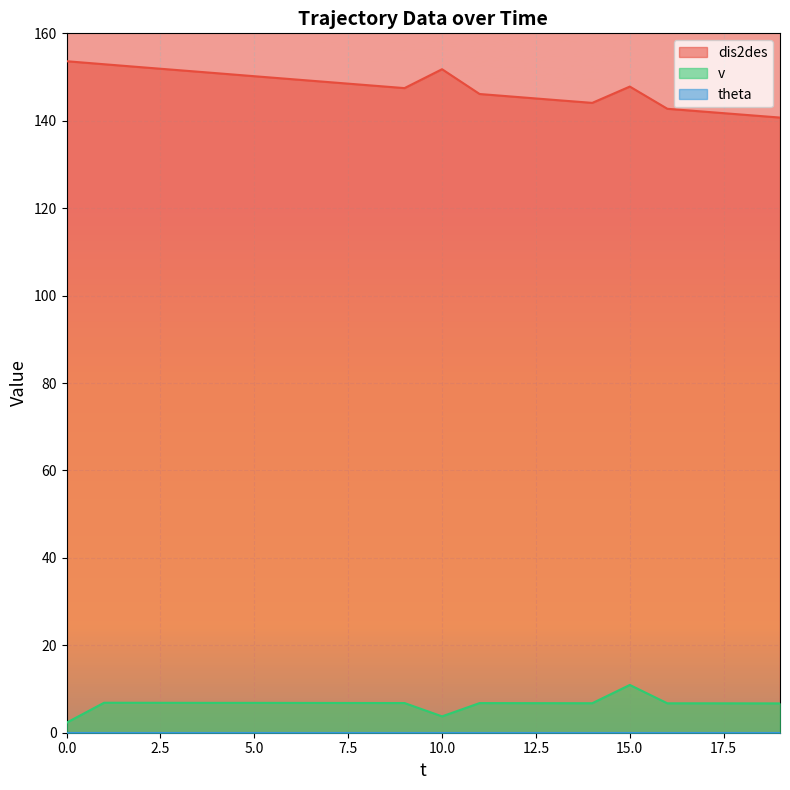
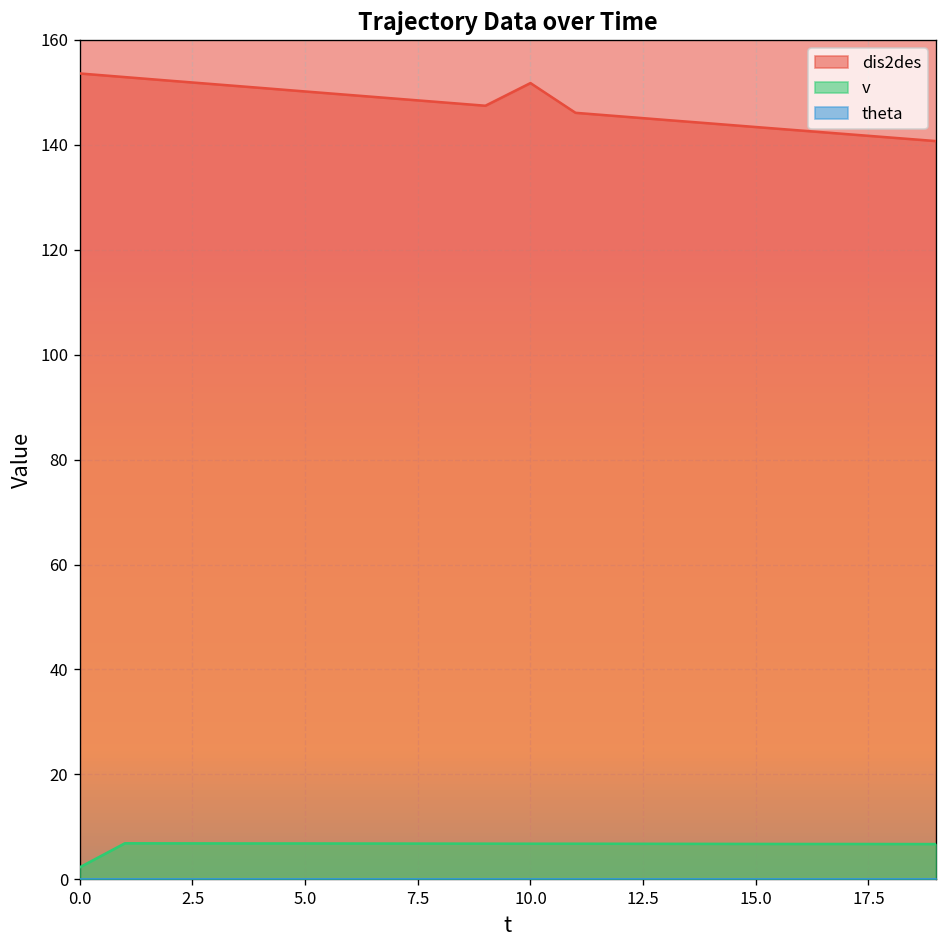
  {
    "dis2des": {
      "0.0": 154,
      "5.0": 150,
      "10.0": 152,
-     "15.0": 148
+     "15.0": 143
    },
    "v": {
      "0.0": 2,
      "5.0": 7,
-     "10.0": 4,
-     "15.0": 11
+     "10.0": 7,
+     "15.0": 7
    },
    "theta": {
      "0.0": 0,
      "5.0": 0,
      "10.0": 0,
      "15.0": 0
    }
  }
